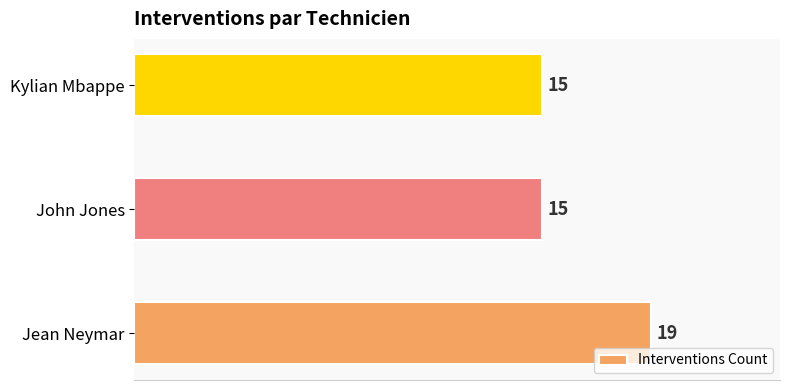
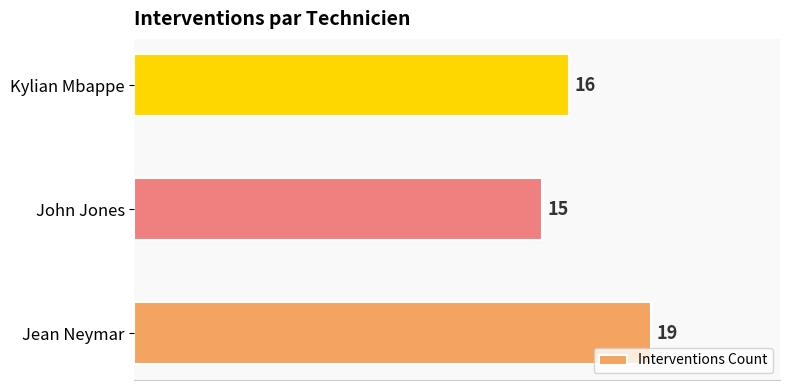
  {
-   "Kylian Mbappe": 15,
+   "Kylian Mbappe": 16,
    "John Jones": 15,
    "Jean Neymar": 19
  }
